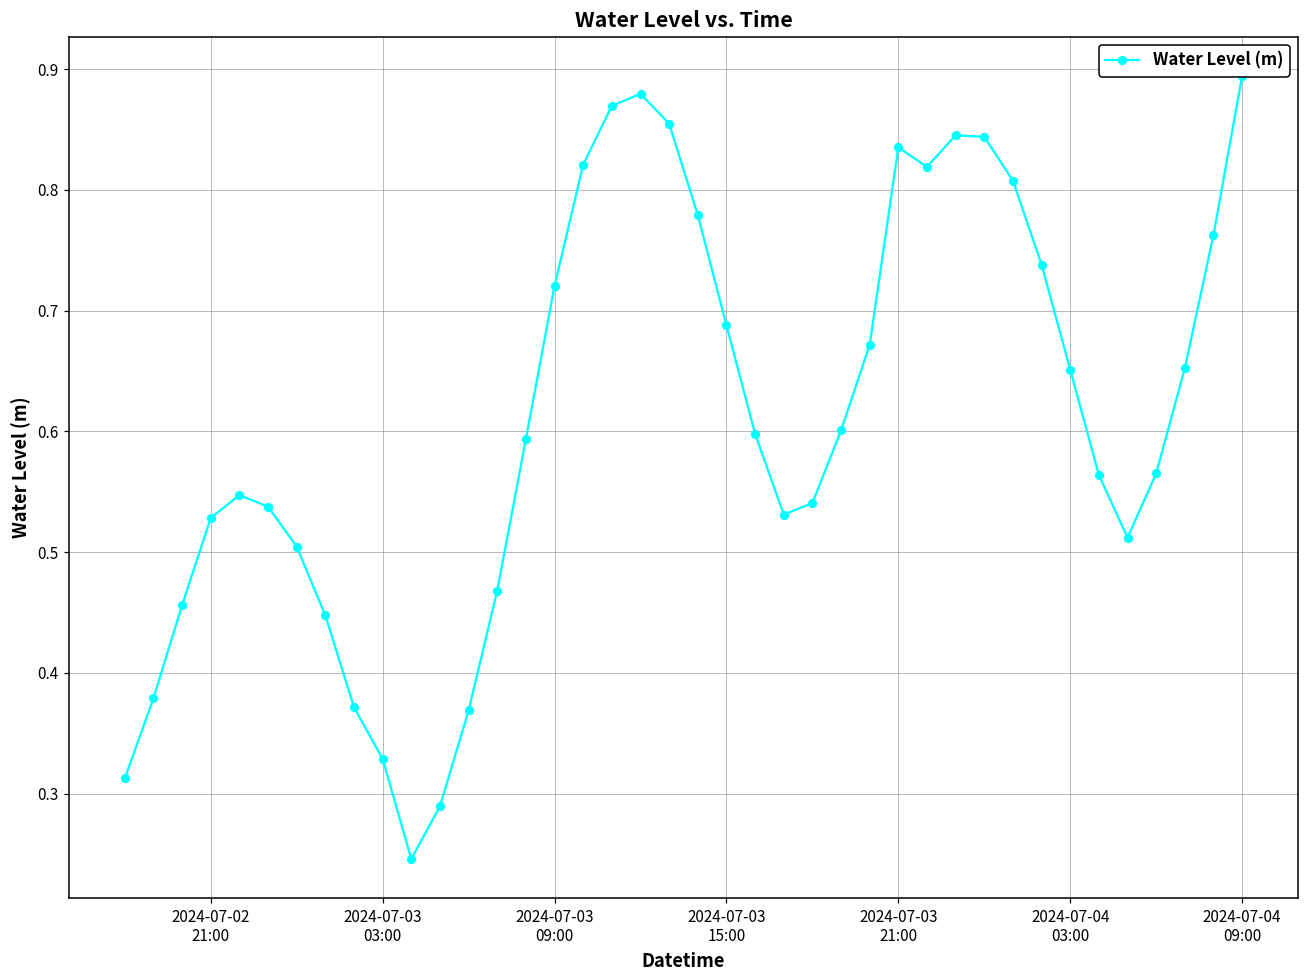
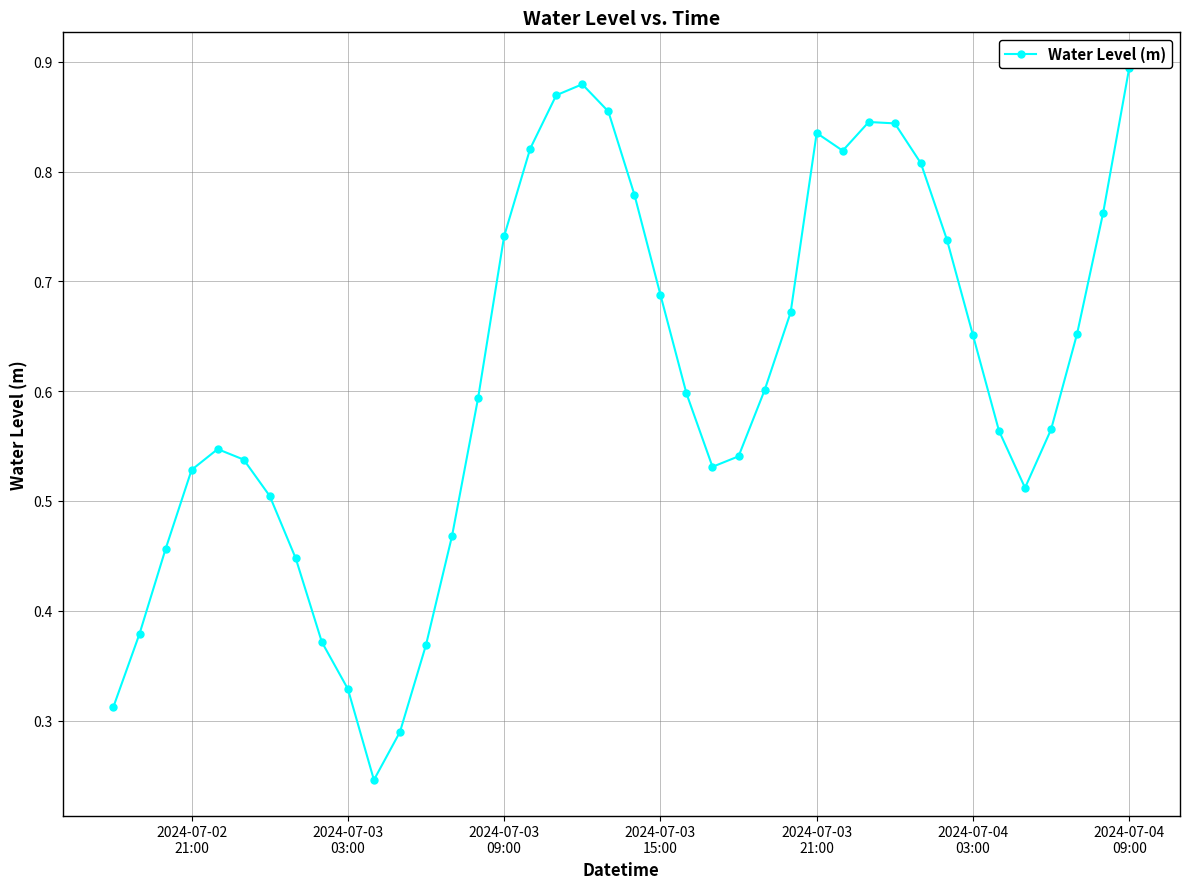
  {
    "2024-07-02 21:00": 0.528,
    "2024-07-03 03:00": 0.329,
-   "2024-07-03 09:00": 0.721,
+   "2024-07-03 09:00": 0.741,
    "2024-07-03 15:00": 0.688,
    "2024-07-03 21:00": 0.835,
    "2024-07-04 03:00": 0.651
  }
